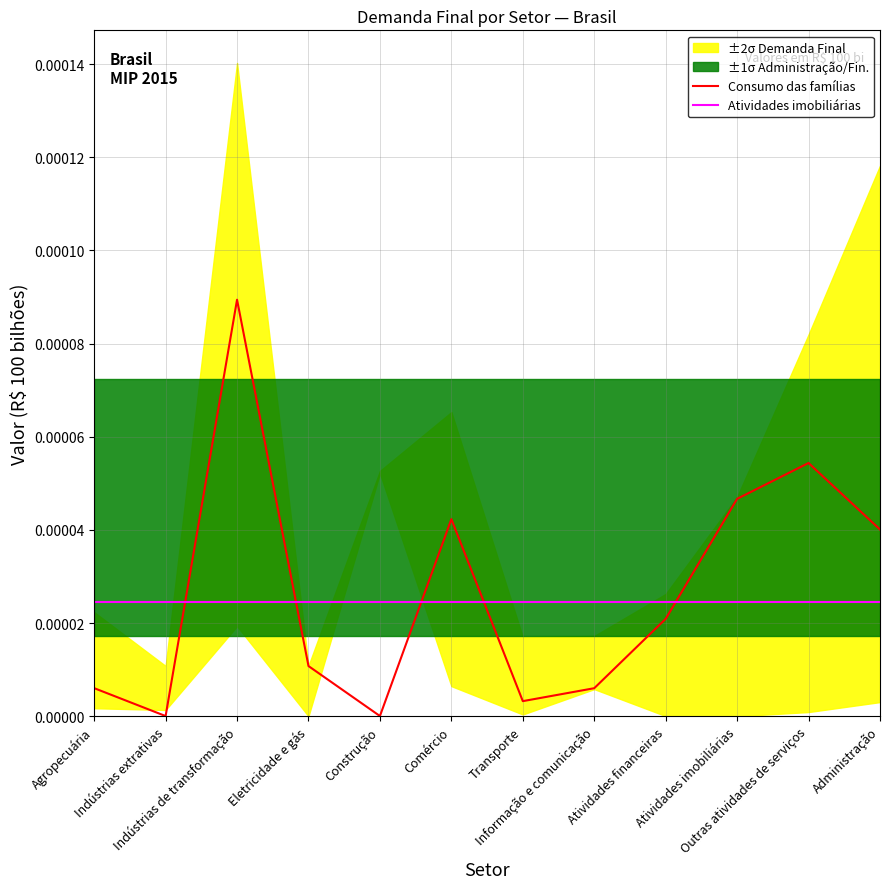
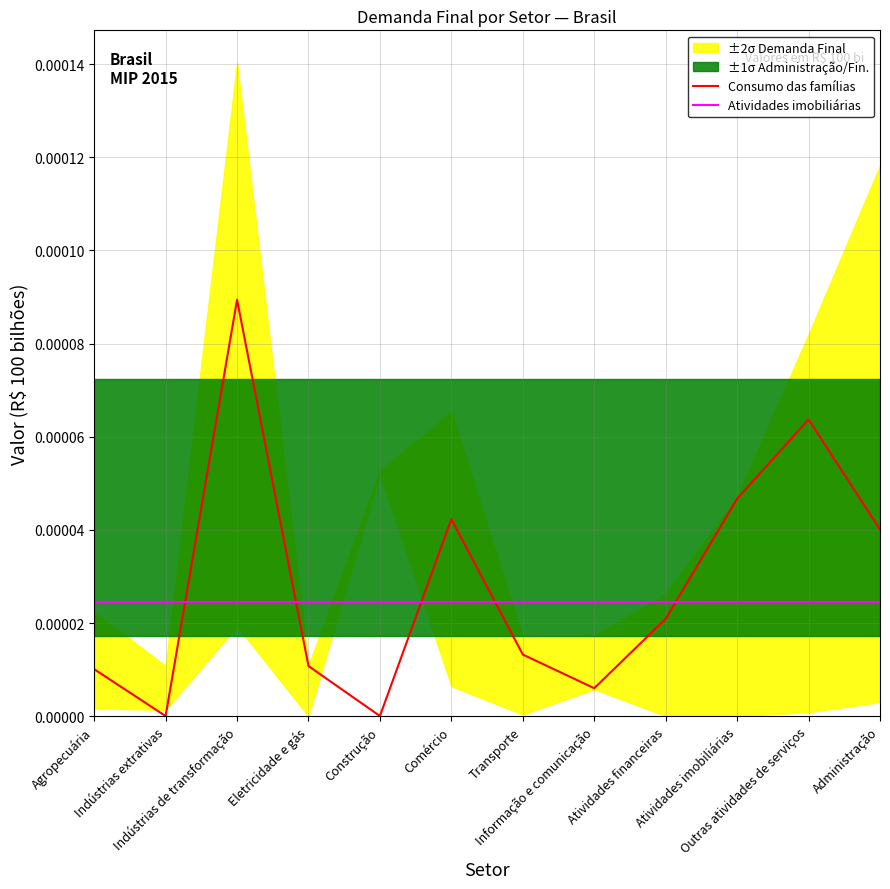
  {
    "Consumo das famílias": {
-     "Agropecuária": 0.000006,
+     "Agropecuária": 0.000010,
      "Indústrias extrativas": 0.000000,
      "Indústrias de transformação": 0.000089,
      "Construção": 0.000000,
      "Comércio": 0.000042,
-     "Transporte": 0.000003,
+     "Transporte": 0.000013,
      "Informação e comunicação": 0.000006,
      "Atividades financeiras": 0.000021,
-     "Outras atividades de serviços": 0.000054,
+     "Outras atividades de serviços": 0.000064,
      "Administração": 0.000040
    },
    "Atividades imobiliárias": {
      "Agropecuária": 0.000025,
      "Indústrias extrativas": 0.000025,
      "Indústrias de transformação": 0.000025,
      "Eletricidade e gás": 0.000025,
      "Construção": 0.000025,
      "Comércio": 0.000025,
      "Transporte": 0.000025,
      "Informação e comunicação": 0.000025,
      "Atividades financeiras": 0.000025,
      "Atividades imobiliárias": 0.000025,
      "Outras atividades de serviços": 0.000025,
      "Administração": 0.000025
    },
    "±1σ Administração/Fin.": {
      "Agropecuária": 0.000072,
      "Indústrias extrativas": 0.000072,
      "Indústrias de transformação": 0.000072,
      "Eletricidade e gás": 0.000072,
      "Construção": 0.000072,
      "Comércio": 0.000072,
      "Transporte": 0.000055,
      "Informação e comunicação": 0.000055,
      "Atividades financeiras": 0.000072,
      "Atividades imobiliárias": 0.000072,
      "Outras atividades de serviços": 0.000072,
      "Administração": 0.000072
    }
  }
